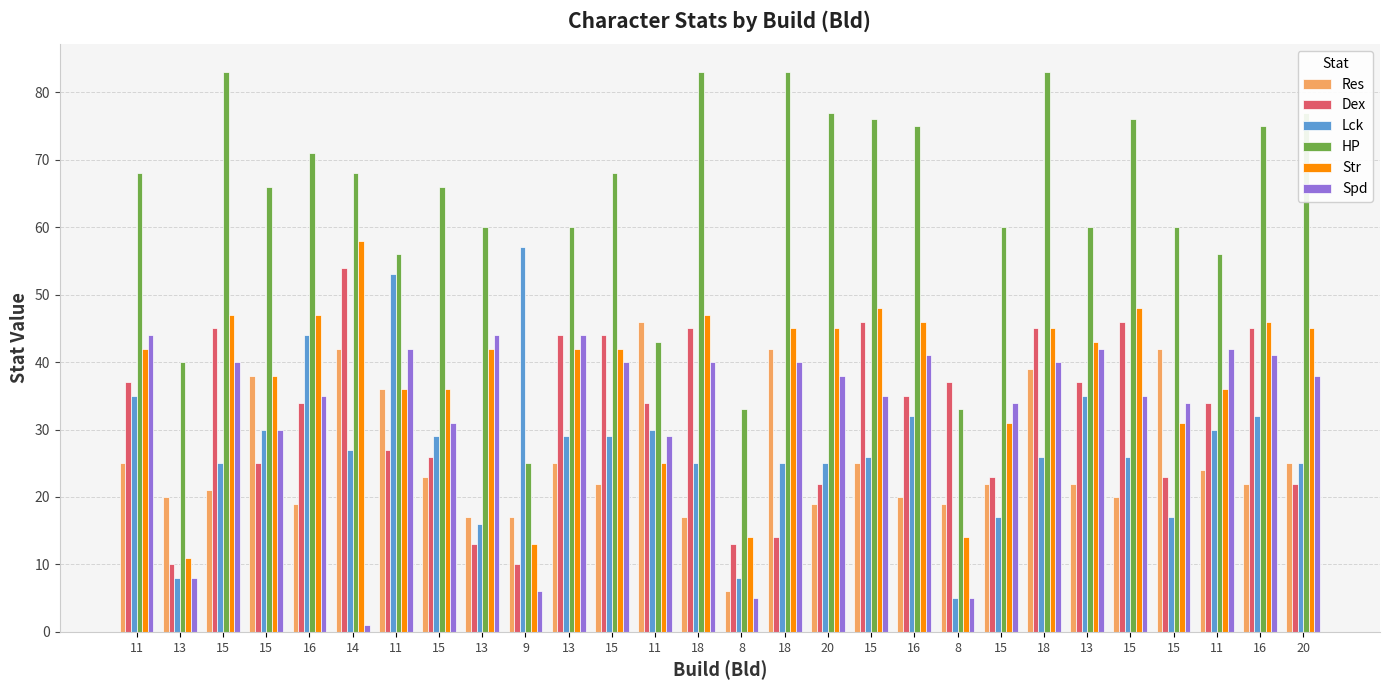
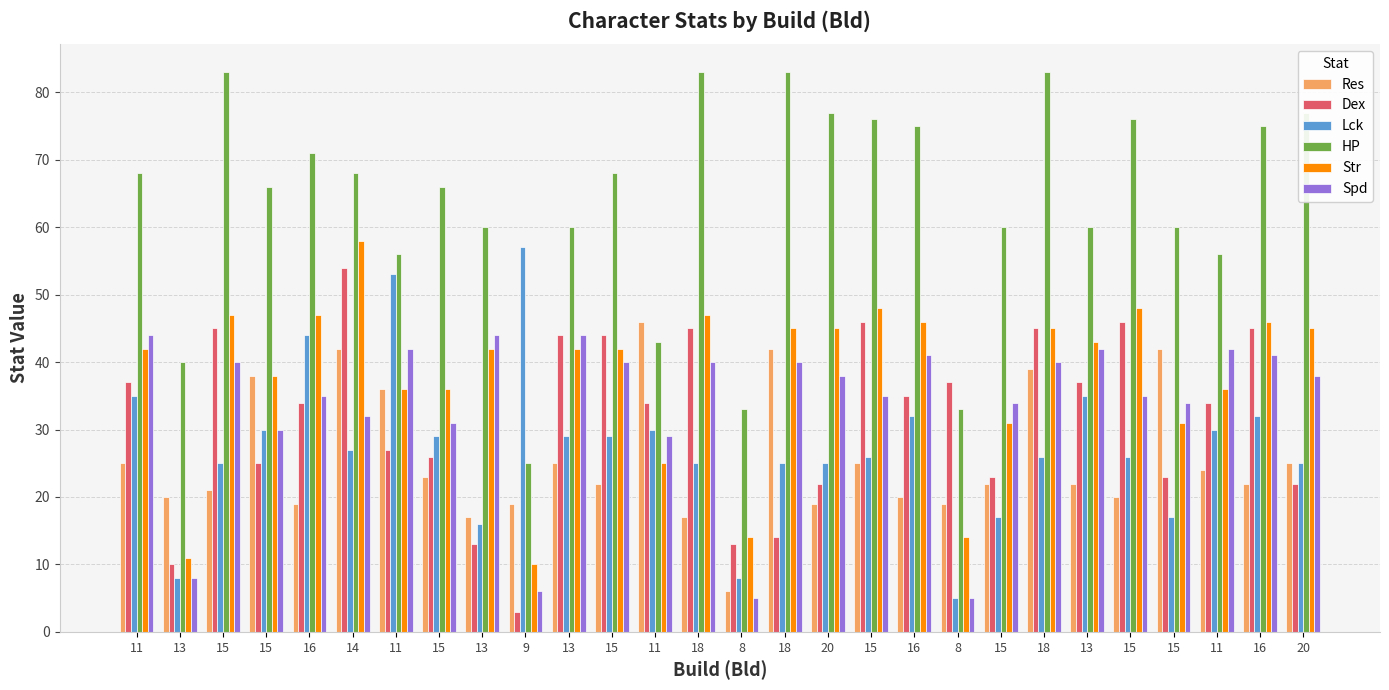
  {
    "Res": {
      "14": 42,
-     "9": 17
+     "9": 19
    },
    "Dex": {
      "14": 54,
-     "9": 10
+     "9": 3
    },
    "Lck": {
      "14": 27,
      "9": 57
    },
    "HP": {
      "14": 68,
      "9": 25
    },
    "Str": {
      "14": 58,
-     "9": 13
+     "9": 10
    },
    "Spd": {
-     "14": 1,
+     "14": 32,
      "9": 6
    }
  }
